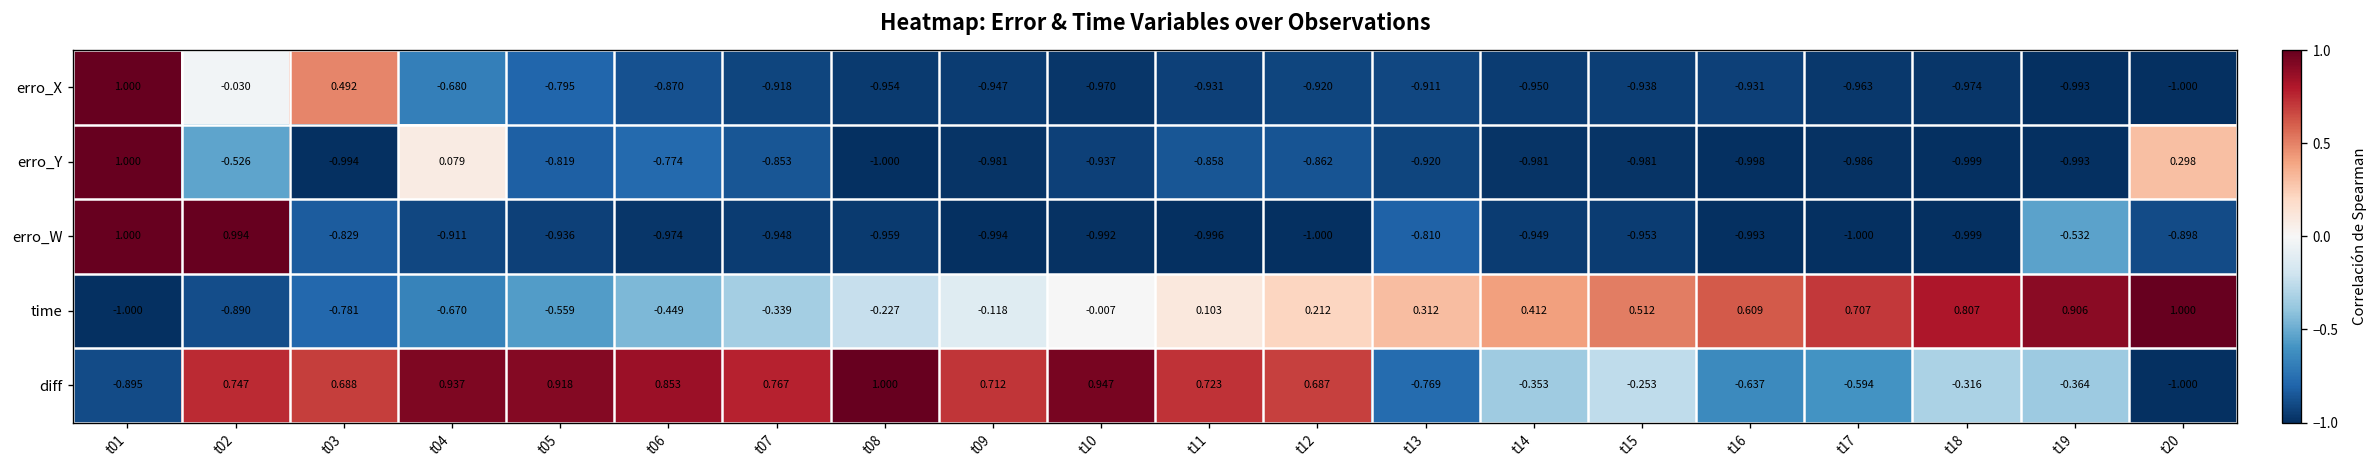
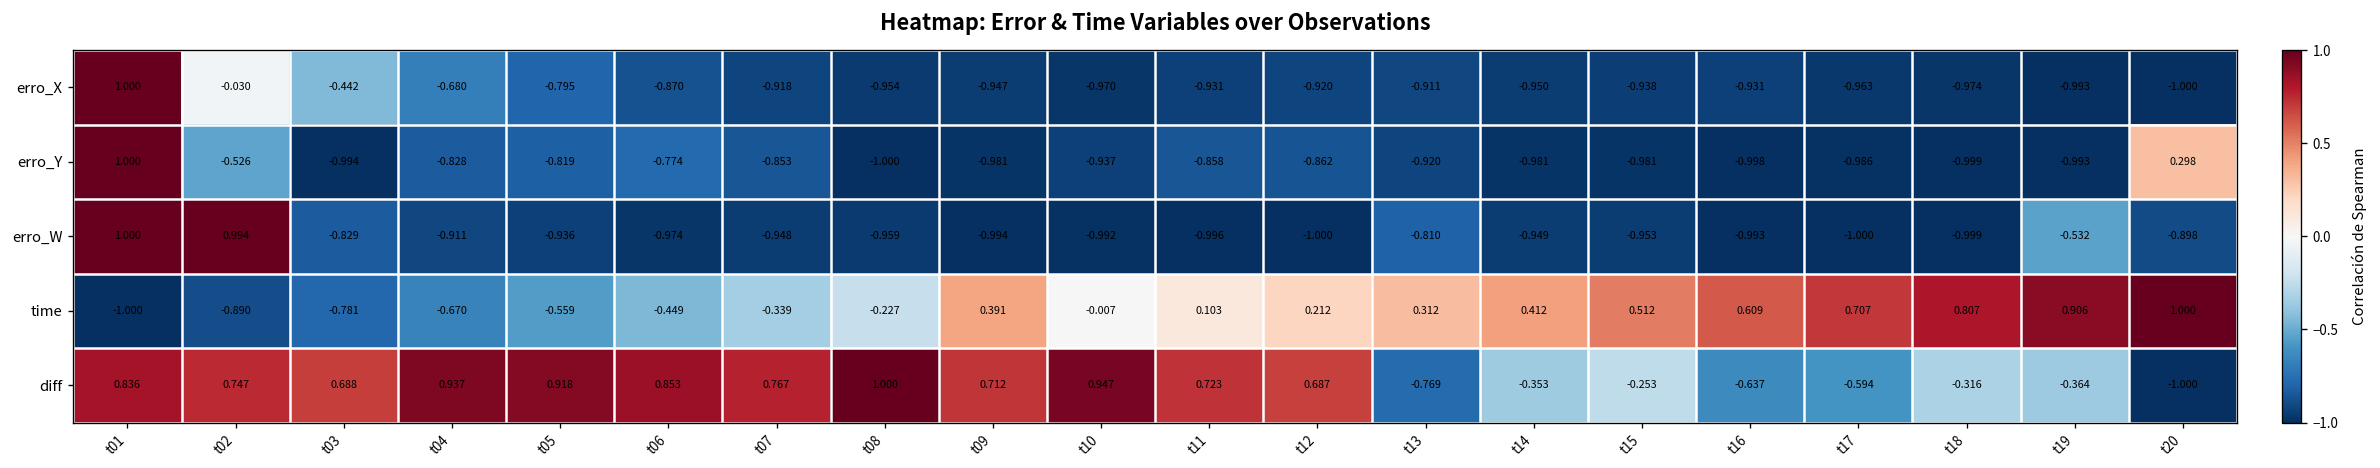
  {
    "erro_X": {
      "t01": 1.000,
      "t02": -0.030,
-     "t03": 0.492,
+     "t03": -0.442,
      "t04": -0.680,
      "t05": -0.795,
      "t06": -0.870,
      "t07": -0.918,
      "t08": -0.954,
      "t09": -0.947,
      "t10": -0.970,
      "t11": -0.931,
      "t12": -0.920,
      "t13": -0.911,
      "t14": -0.950,
      "t15": -0.938,
      "t16": -0.931,
      "t17": -0.963,
      "t18": -0.974,
      "t19": -0.993,
      "t20": -1.000
    },
    "erro_Y": {
      "t01": 1.000,
      "t02": -0.526,
      "t03": -0.994,
-     "t04": 0.079,
+     "t04": -0.828,
      "t05": -0.819,
      "t06": -0.774,
      "t07": -0.853,
      "t08": -1.000,
      "t09": -0.981,
      "t10": -0.937,
      "t11": -0.858,
      "t12": -0.862,
      "t13": -0.920,
      "t14": -0.981,
      "t15": -0.981,
      "t16": -0.998,
      "t17": -0.986,
      "t18": -0.999,
      "t19": -0.993,
      "t20": 0.298
    },
    "erro_W": {
      "t01": 1.000,
      "t02": 0.994,
      "t03": -0.829,
      "t04": -0.911,
      "t05": -0.936,
      "t06": -0.974,
      "t07": -0.948,
      "t08": -0.959,
      "t09": -0.994,
      "t10": -0.992,
      "t11": -0.996,
      "t12": -1.000,
      "t13": -0.810,
      "t14": -0.949,
      "t15": -0.953,
      "t16": -0.993,
      "t17": -1.000,
      "t18": -0.999,
      "t19": -0.532,
      "t20": -0.898
    },
    "time": {
      "t01": -1.000,
      "t02": -0.890,
      "t03": -0.781,
      "t04": -0.670,
      "t05": -0.559,
      "t06": -0.449,
      "t07": -0.339,
      "t08": -0.227,
-     "t09": -0.118,
+     "t09": 0.391,
      "t10": -0.007,
      "t11": 0.103,
      "t12": 0.212,
      "t13": 0.312,
      "t14": 0.412,
      "t15": 0.512,
      "t16": 0.609,
      "t17": 0.707,
      "t18": 0.807,
      "t19": 0.906,
      "t20": 1.000
    },
    "diff": {
-     "t01": -0.895,
+     "t01": 0.836,
      "t02": 0.747,
      "t03": 0.688,
      "t04": 0.937,
      "t05": 0.918,
      "t06": 0.853,
      "t07": 0.767,
      "t08": 1.000,
      "t09": 0.712,
      "t10": 0.947,
      "t11": 0.723,
      "t12": 0.687,
      "t13": -0.769,
      "t14": -0.353,
      "t15": -0.253,
      "t16": -0.637,
      "t17": -0.594,
      "t18": -0.316,
      "t19": -0.364,
      "t20": -1.000
    }
  }
